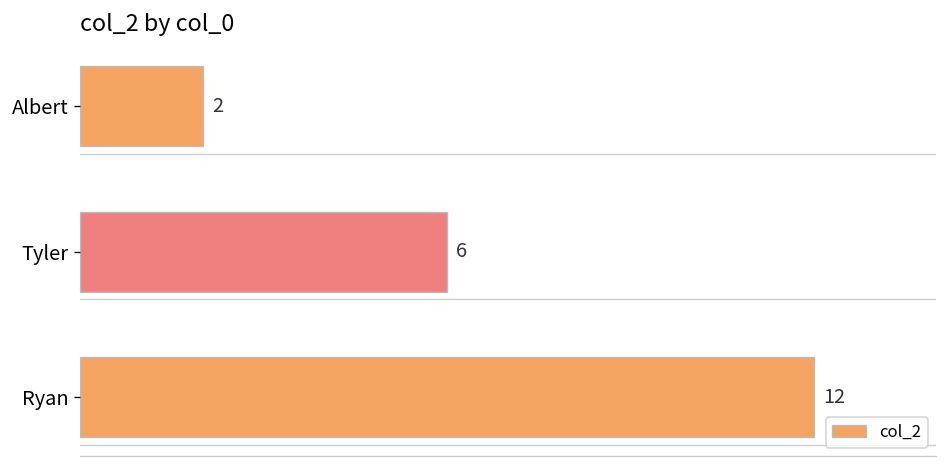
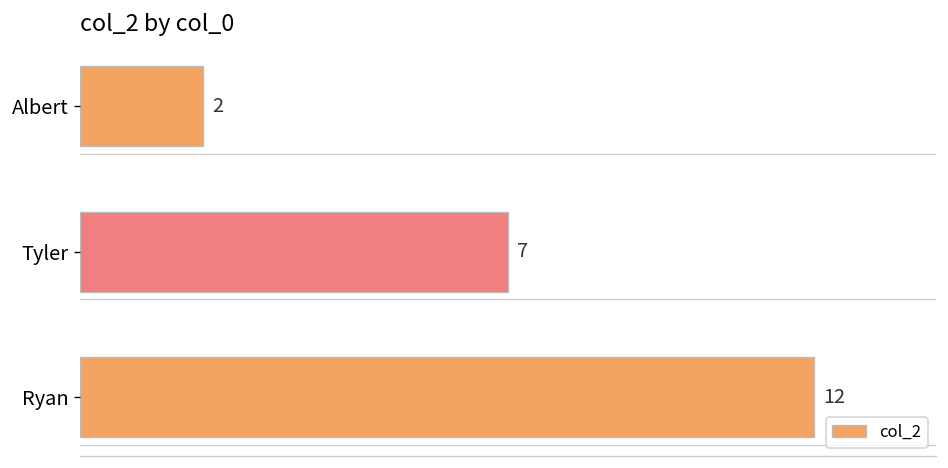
  {
    "Albert": 2,
-   "Tyler": 6,
+   "Tyler": 7,
    "Ryan": 12
  }
